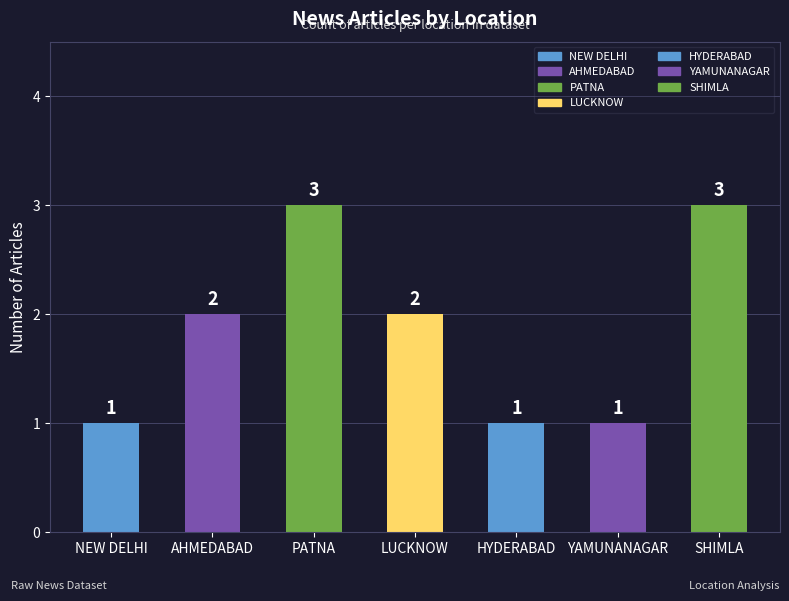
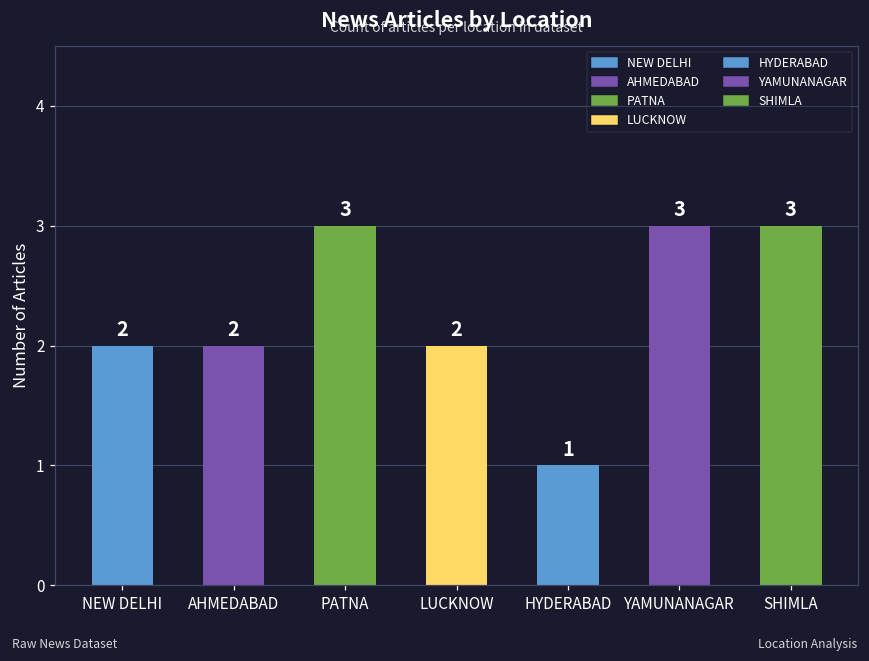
  {
-   "NEW DELHI": 1,
+   "NEW DELHI": 2,
    "AHMEDABAD": 2,
    "PATNA": 3,
    "LUCKNOW": 2,
    "HYDERABAD": 1,
-   "YAMUNANAGAR": 1,
+   "YAMUNANAGAR": 3,
    "SHIMLA": 3
  }
